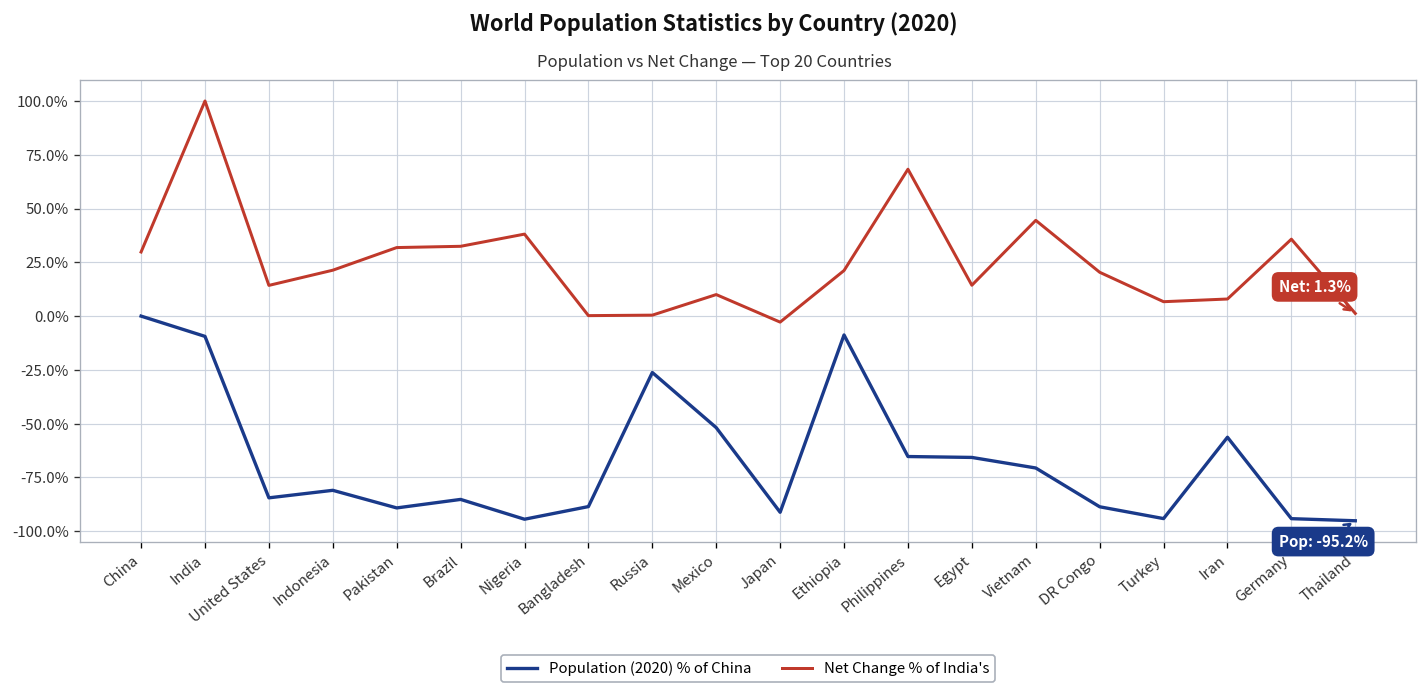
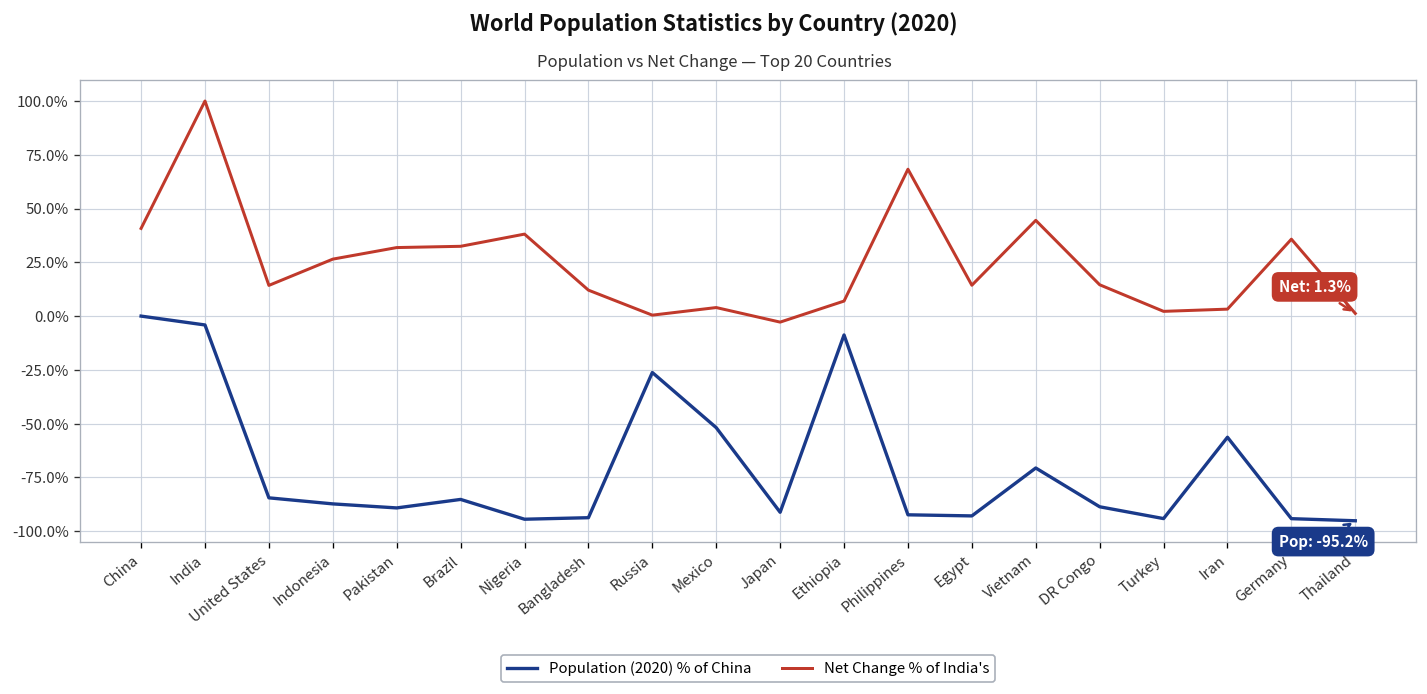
  {
    "Population (2020) % of China": {
      "China": "0%",
-     "India": "-9%",
+     "India": "-4%",
      "United States": "-84%",
-     "Indonesia": "-81%",
+     "Indonesia": "-87%",
      "Pakistan": "-89%",
      "Brazil": "-85%",
      "Nigeria": "-94%",
-     "Bangladesh": "-89%",
+     "Bangladesh": "-94%",
      "Russia": "-26%",
      "Mexico": "-52%",
      "Japan": "-91%",
      "Ethiopia": "-9%",
-     "Philippines": "-65%",
-     "Egypt": "-66%",
+     "Philippines": "-92%",
+     "Egypt": "-93%",
      "Vietnam": "-71%",
      "DR Congo": "-89%",
      "Turkey": "-94%",
      "Iran": "-56%",
      "Germany": "-94%"
    },
    "Net Change % of India's": {
-     "China": "30%",
+     "China": "41%",
      "India": "100%",
      "United States": "14%",
-     "Indonesia": "21%",
+     "Indonesia": "26%",
      "Pakistan": "32%",
      "Brazil": "32%",
      "Nigeria": "38%",
-     "Bangladesh": "0%",
+     "Bangladesh": "12%",
      "Russia": "0%",
-     "Mexico": "10%",
+     "Mexico": "4%",
      "Japan": "-3%",
-     "Ethiopia": "21%",
+     "Ethiopia": "7%",
      "Philippines": "68%",
      "Egypt": "14%",
      "Vietnam": "45%",
-     "DR Congo": "20%",
-     "Turkey": "7%",
-     "Iran": "8%",
+     "DR Congo": "15%",
+     "Turkey": "2%",
+     "Iran": "3%",
      "Germany": "36%"
    }
  }
